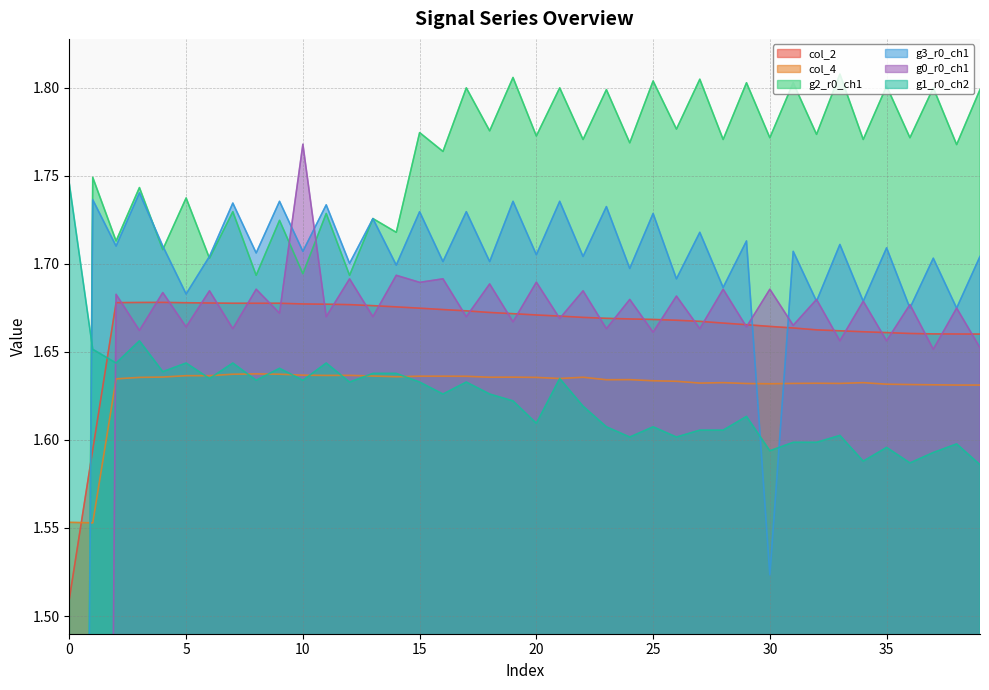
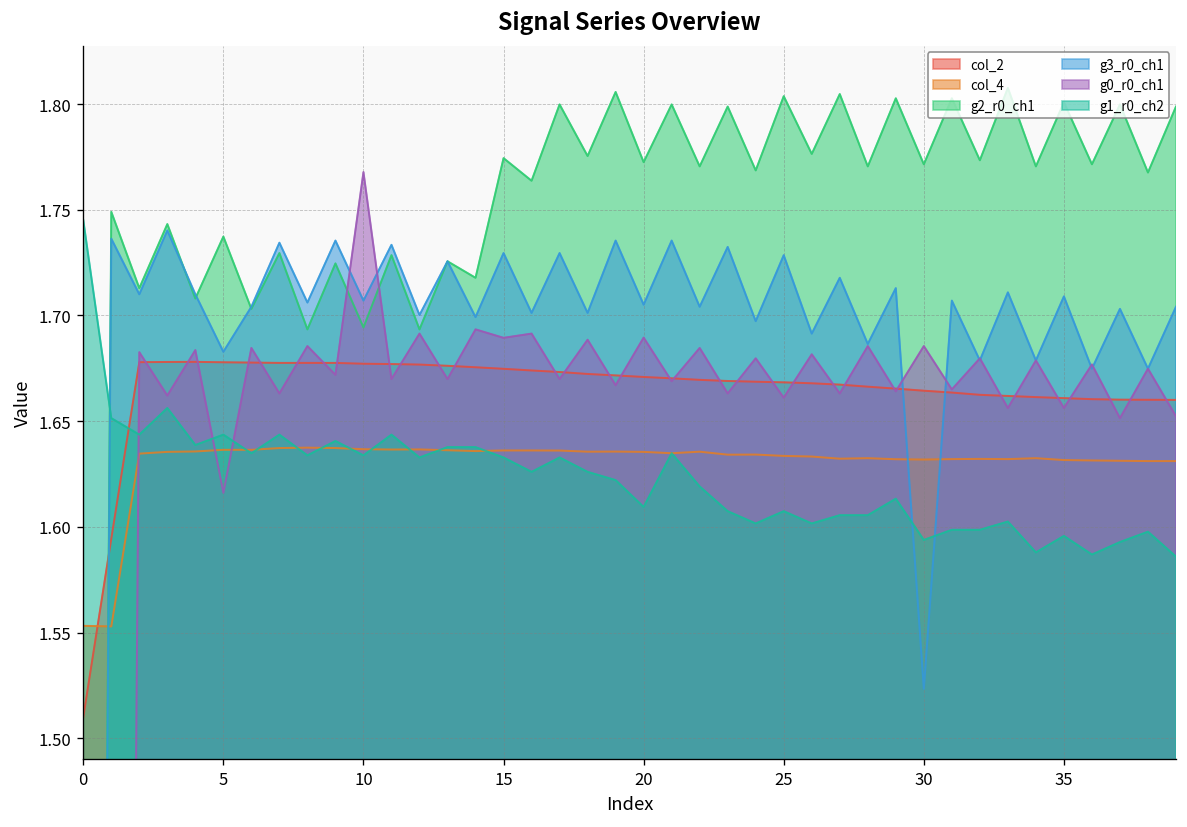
  {
    "g3_r0_ch1": {
      "5": 1.683,
      "10": 1.707,
      "15": 1.730,
      "20": 1.705,
      "25": 1.729,
      "30": 1.523,
      "35": 1.709
    },
    "g0_r0_ch1": {
-     "5": 1.664,
+     "5": 1.616,
      "10": 1.768,
      "15": 1.689,
      "20": 1.690,
      "25": 1.661,
      "30": 1.686,
      "35": 1.656
    }
  }
